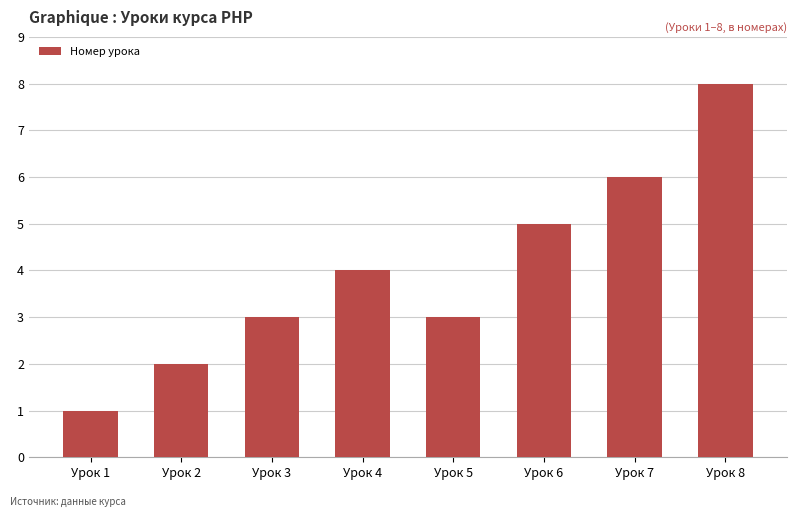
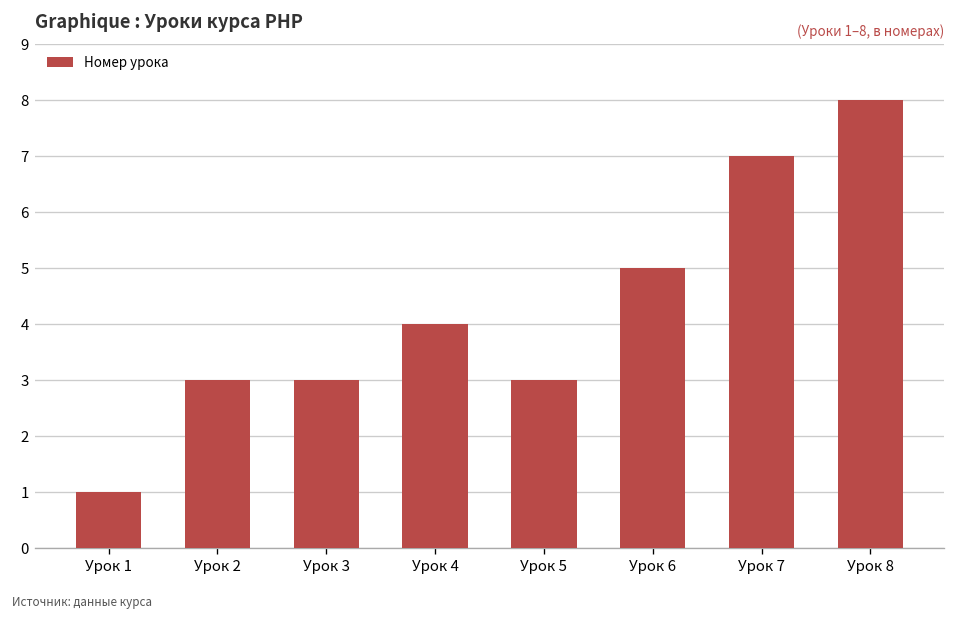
  {
    "Урок 1": 1,
-   "Урок 2": 2,
+   "Урок 2": 3,
    "Урок 3": 3,
    "Урок 4": 4,
    "Урок 5": 3,
    "Урок 6": 5,
-   "Урок 7": 6,
+   "Урок 7": 7,
    "Урок 8": 8
  }
